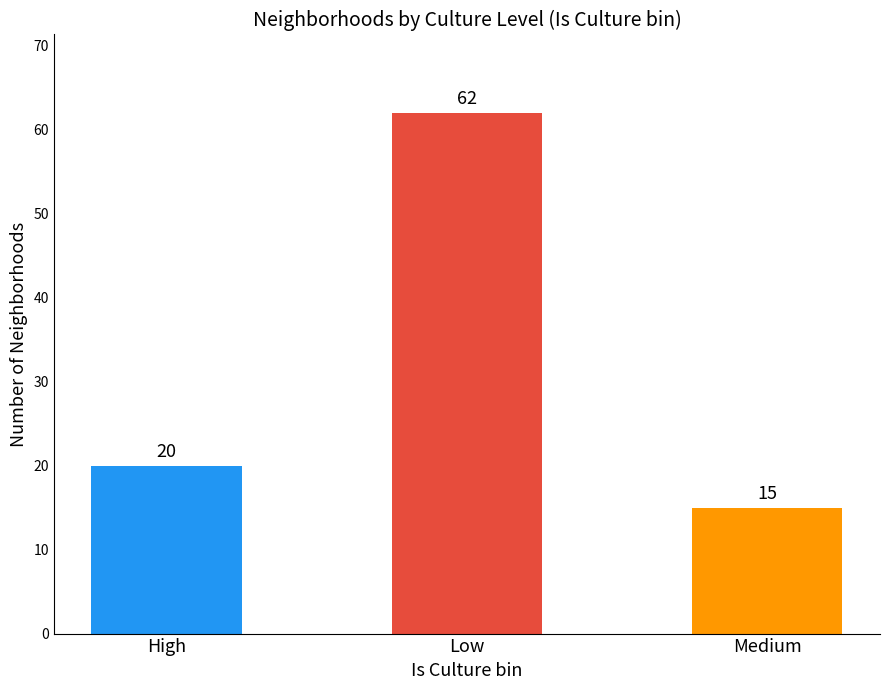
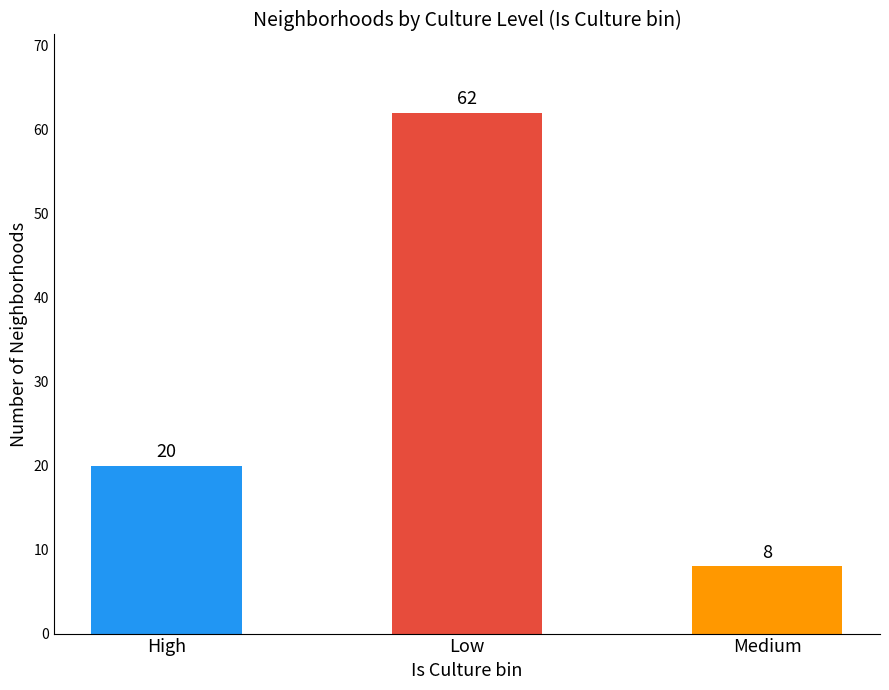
  {
    "High": 20,
    "Low": 62,
-   "Medium": 15
+   "Medium": 8
  }
